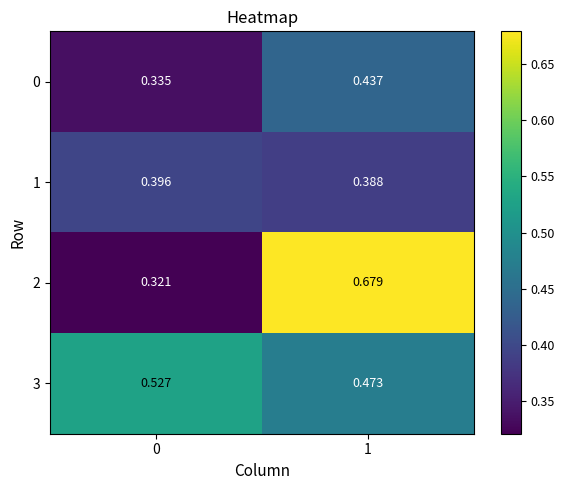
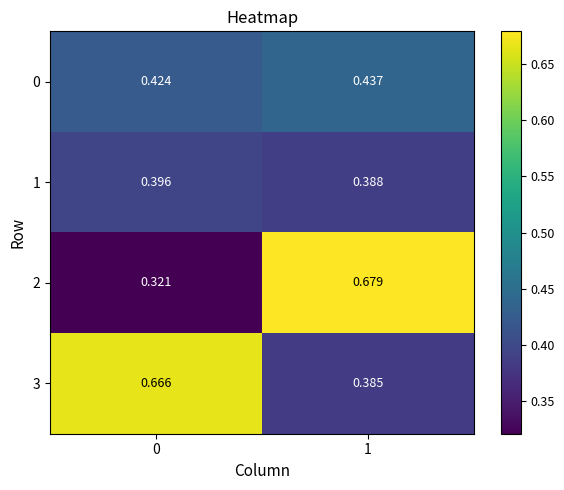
  {
    "0": {
-     "0": 0.335,
+     "0": 0.424,
      "1": 0.437
    },
    "1": {
      "0": 0.396,
      "1": 0.388
    },
    "2": {
      "0": 0.321,
      "1": 0.679
    },
    "3": {
-     "0": 0.527,
-     "1": 0.473
+     "0": 0.666,
+     "1": 0.385
    }
  }
